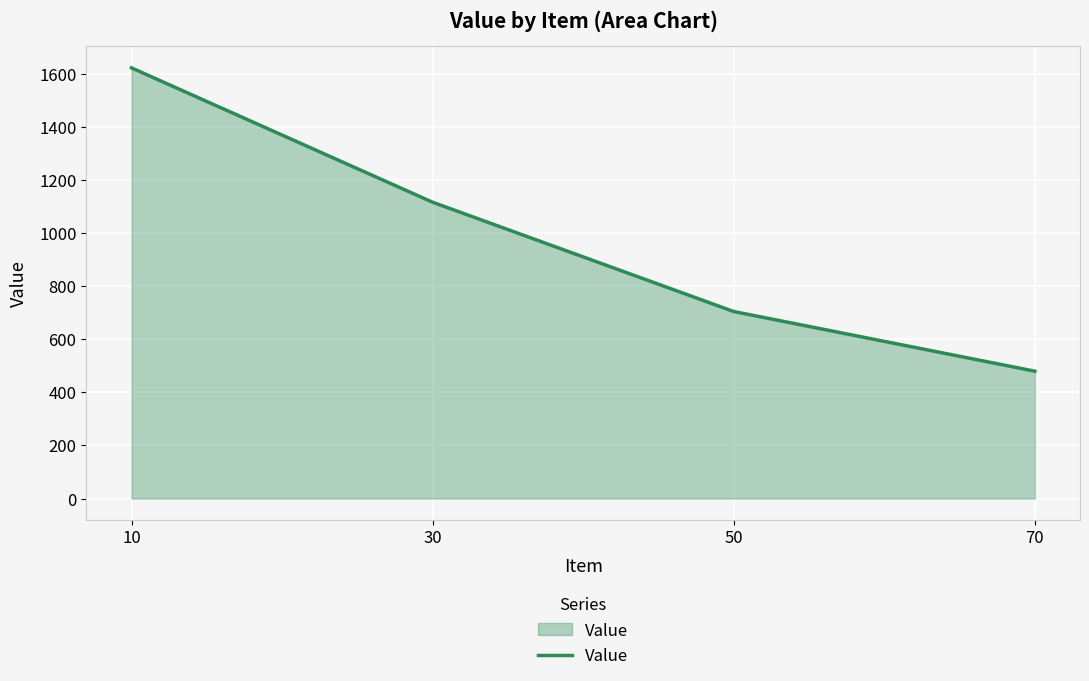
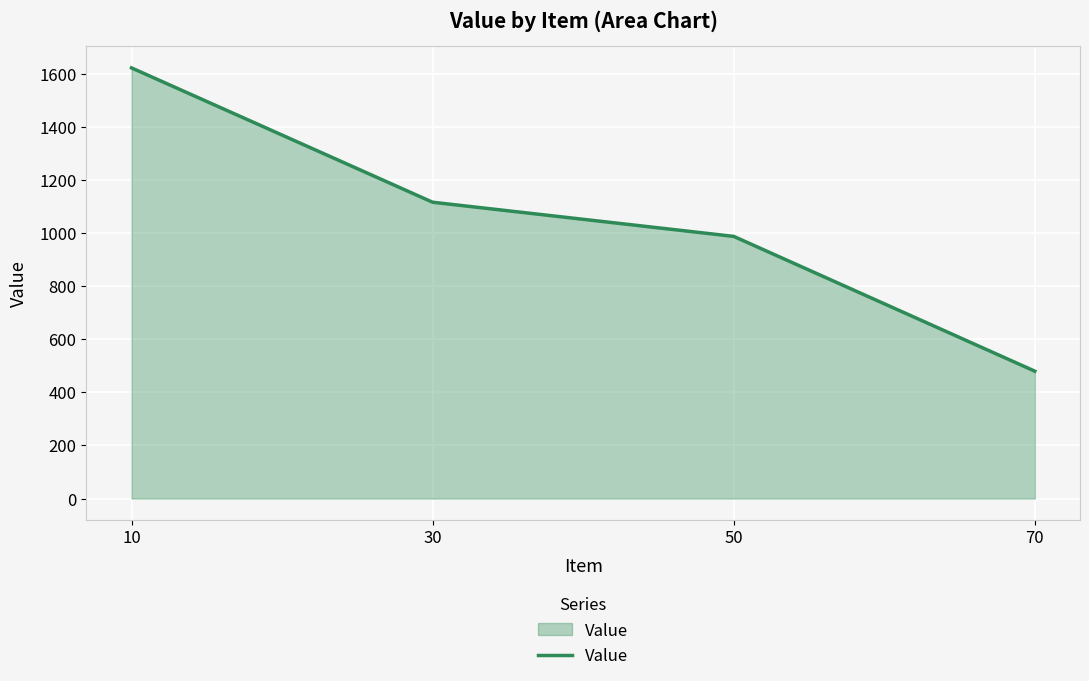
  {
    "10": 1620,
    "30": 1120,
-   "50": 700,
+   "50": 990,
    "70": 480
  }
